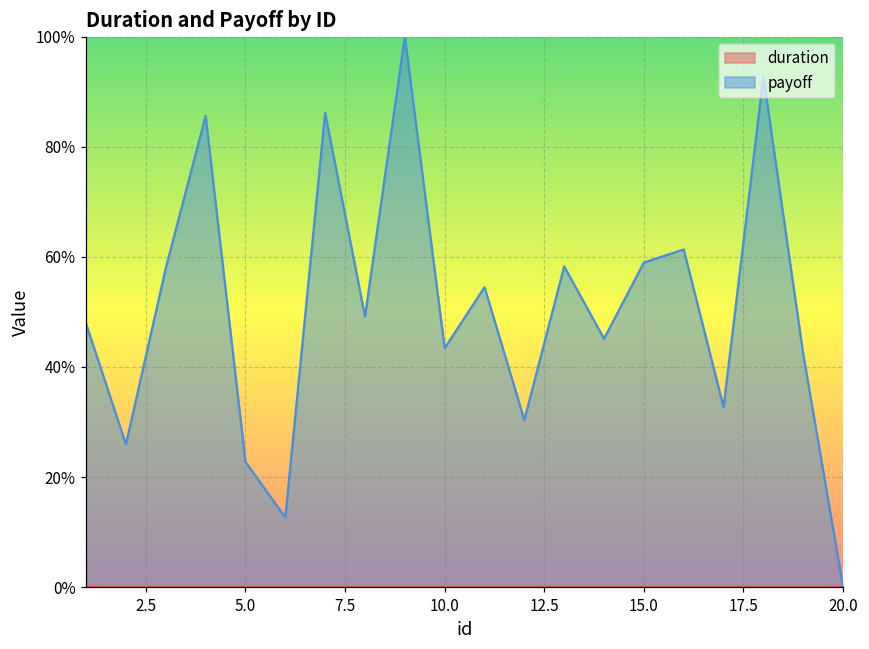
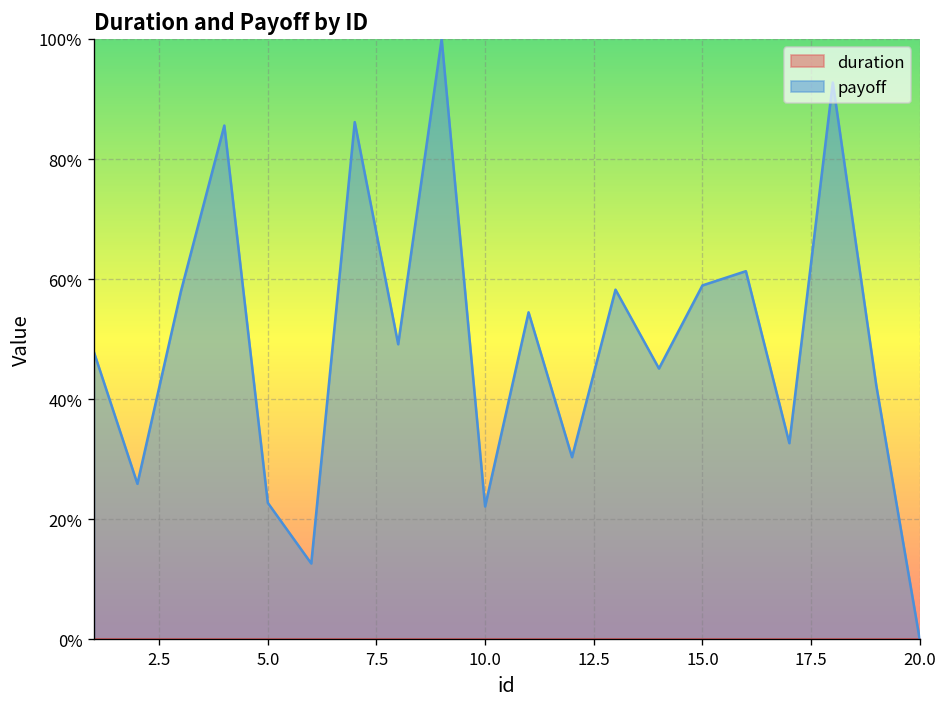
  {
    "duration": {
      "5.0": "0%",
      "10.0": "0%",
      "15.0": "0%"
    },
    "payoff": {
      "5.0": "23%",
-     "10.0": "43%",
+     "10.0": "22%",
      "15.0": "59%"
    }
  }
